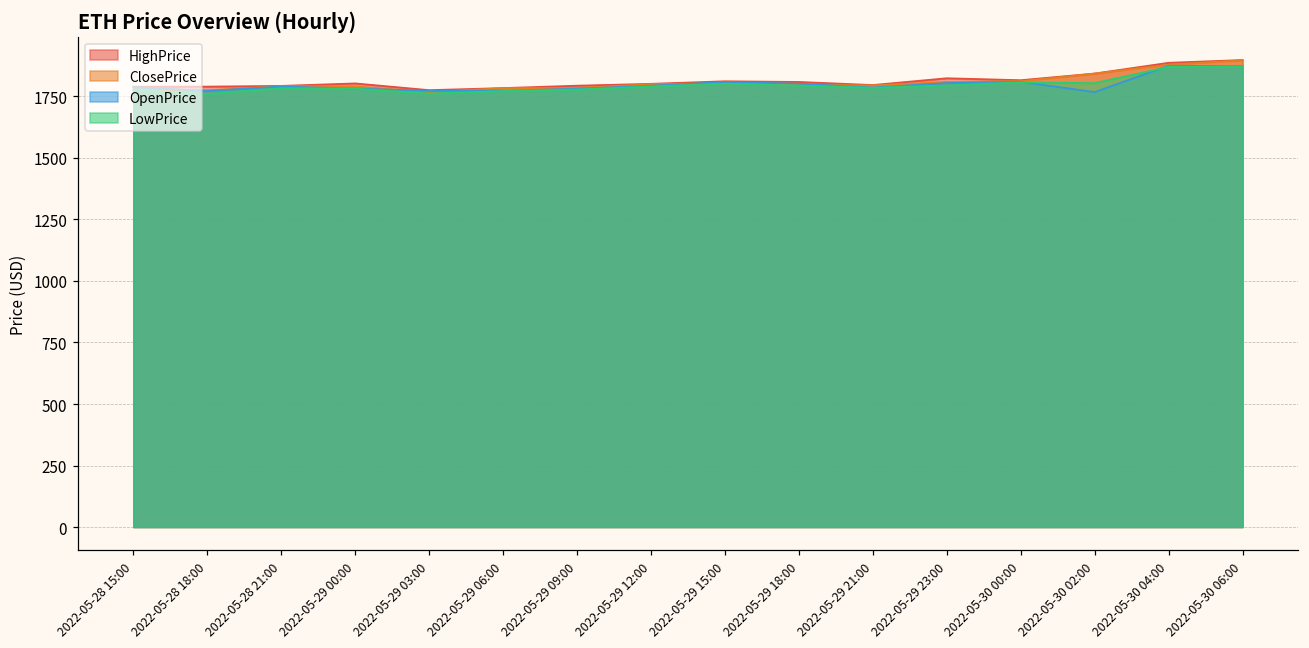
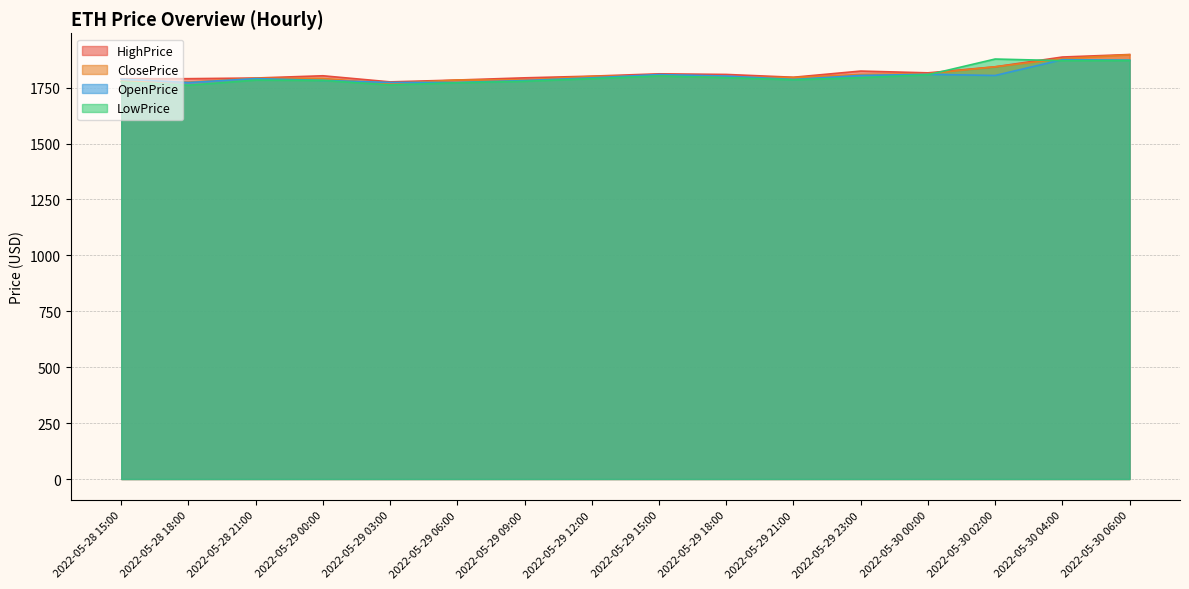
  {
    "OpenPrice": {
-     "2022-05-30 02:00": 1770
+     "2022-05-30 02:00": 1800
    },
    "LowPrice": {
      "2022-05-28 18:00": 1760,
-     "2022-05-30 02:00": 1800
+     "2022-05-30 02:00": 1880
    }
  }
